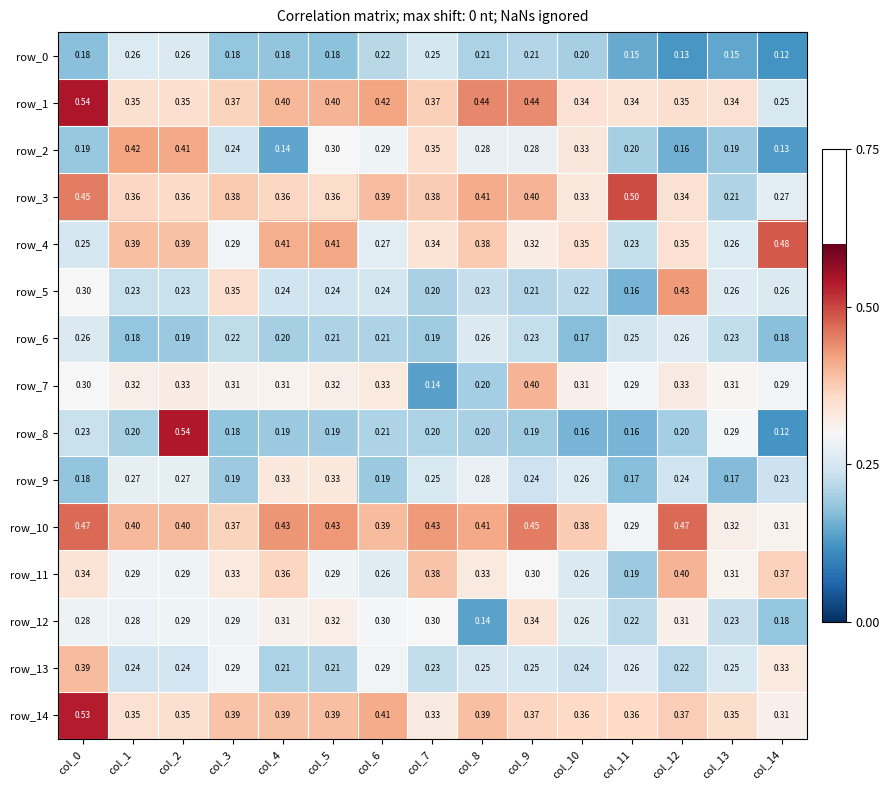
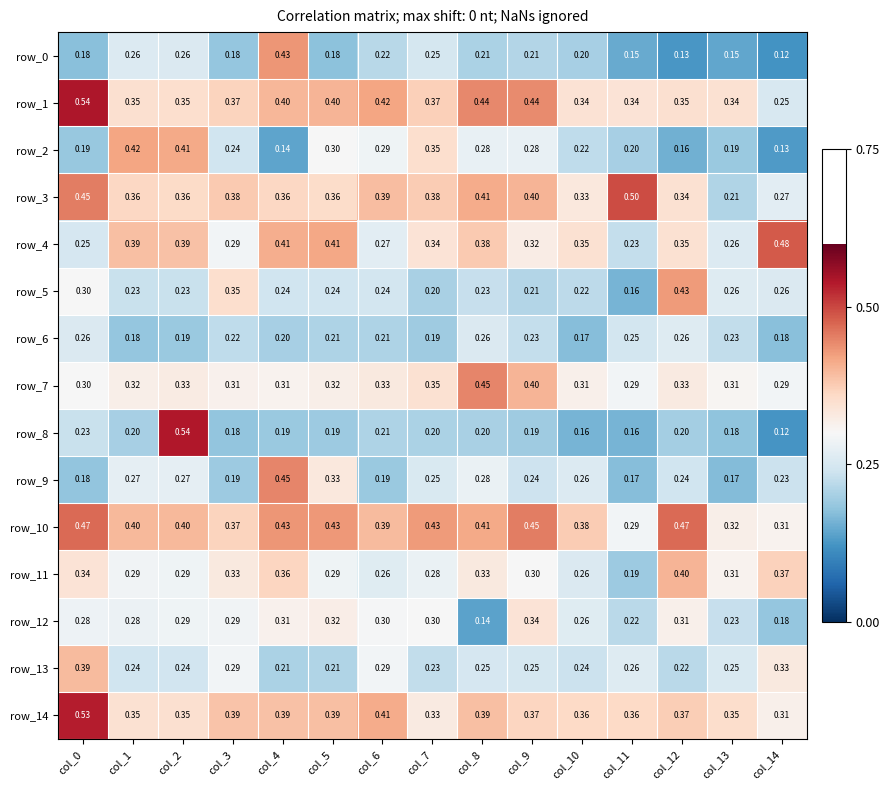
  {
    "row_0": {
      "col_0": 0.18,
      "col_1": 0.26,
      "col_2": 0.26,
      "col_3": 0.18,
-     "col_4": 0.18,
+     "col_4": 0.43,
      "col_5": 0.18,
      "col_6": 0.22,
      "col_7": 0.25,
      "col_8": 0.21,
      "col_9": 0.21,
      "col_10": 0.20,
      "col_11": 0.15,
      "col_12": 0.13,
      "col_13": 0.15,
      "col_14": 0.12
    },
    "row_2": {
      "col_0": 0.19,
      "col_1": 0.42,
      "col_2": 0.41,
      "col_3": 0.24,
      "col_4": 0.14,
      "col_5": 0.30,
      "col_6": 0.29,
      "col_7": 0.35,
      "col_8": 0.28,
      "col_9": 0.28,
-     "col_10": 0.33,
+     "col_10": 0.22,
      "col_11": 0.20,
      "col_12": 0.16,
      "col_13": 0.19,
      "col_14": 0.13
    },
    "row_7": {
      "col_0": 0.30,
      "col_1": 0.32,
      "col_2": 0.33,
      "col_3": 0.31,
      "col_4": 0.31,
      "col_5": 0.32,
      "col_6": 0.33,
-     "col_7": 0.14,
-     "col_8": 0.20,
+     "col_7": 0.35,
+     "col_8": 0.45,
      "col_9": 0.40,
      "col_10": 0.31,
      "col_11": 0.29,
      "col_12": 0.33,
      "col_13": 0.31,
      "col_14": 0.29
    },
    "row_8": {
      "col_0": 0.23,
      "col_1": 0.20,
      "col_2": 0.54,
      "col_3": 0.18,
      "col_4": 0.19,
      "col_5": 0.19,
      "col_6": 0.21,
      "col_7": 0.20,
      "col_8": 0.20,
      "col_9": 0.19,
      "col_10": 0.16,
      "col_11": 0.16,
      "col_12": 0.20,
-     "col_13": 0.29,
+     "col_13": 0.18,
      "col_14": 0.12
    },
    "row_9": {
      "col_0": 0.18,
      "col_1": 0.27,
      "col_2": 0.27,
      "col_3": 0.19,
-     "col_4": 0.33,
+     "col_4": 0.45,
      "col_5": 0.33,
      "col_6": 0.19,
      "col_7": 0.25,
      "col_8": 0.28,
      "col_9": 0.24,
      "col_10": 0.26,
      "col_11": 0.17,
      "col_12": 0.24,
      "col_13": 0.17,
      "col_14": 0.23
    },
    "row_11": {
      "col_0": 0.34,
      "col_1": 0.29,
      "col_2": 0.29,
      "col_3": 0.33,
      "col_4": 0.36,
      "col_5": 0.29,
      "col_6": 0.26,
-     "col_7": 0.38,
+     "col_7": 0.28,
      "col_8": 0.33,
      "col_9": 0.30,
      "col_10": 0.26,
      "col_11": 0.19,
      "col_12": 0.40,
      "col_13": 0.31,
      "col_14": 0.37
    }
  }
